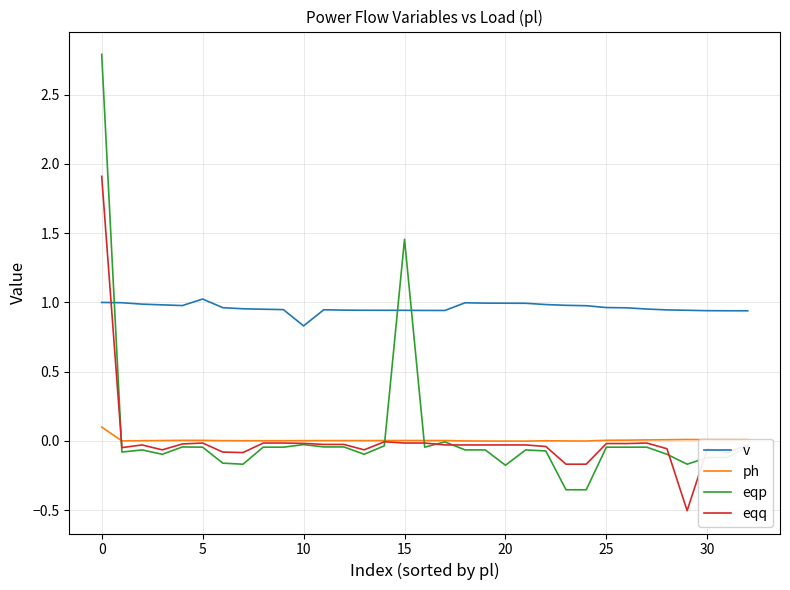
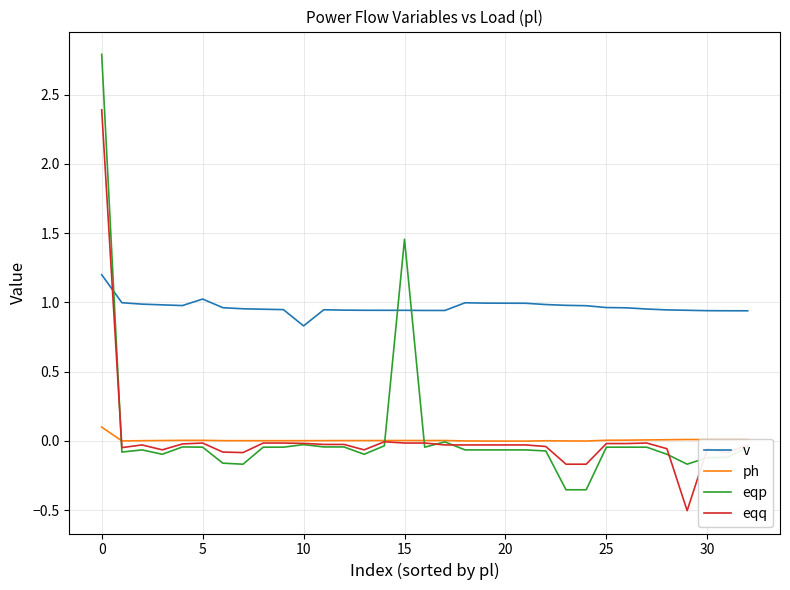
  {
    "v": {
-     "0": 1.0,
+     "0": 1.2,
      "5": 1.02,
      "10": 0.83,
      "15": 0.94,
      "20": 1.0,
      "25": 0.96,
      "30": 0.94
    },
    "ph": {
      "0": 0.10,
      "5": 0.00,
      "10": 0.00,
      "20": 0.00,
      "25": 0.00
    },
    "eqp": {
      "0": 2.79,
      "5": -0.05,
      "15": 1.46,
-     "20": -0.18,
+     "20": -0.06,
      "25": -0.05
    },
    "eqq": {
-     "0": 1.91,
+     "0": 2.39,
      "5": -0.02,
      "20": -0.03,
      "25": -0.02
    }
  }
